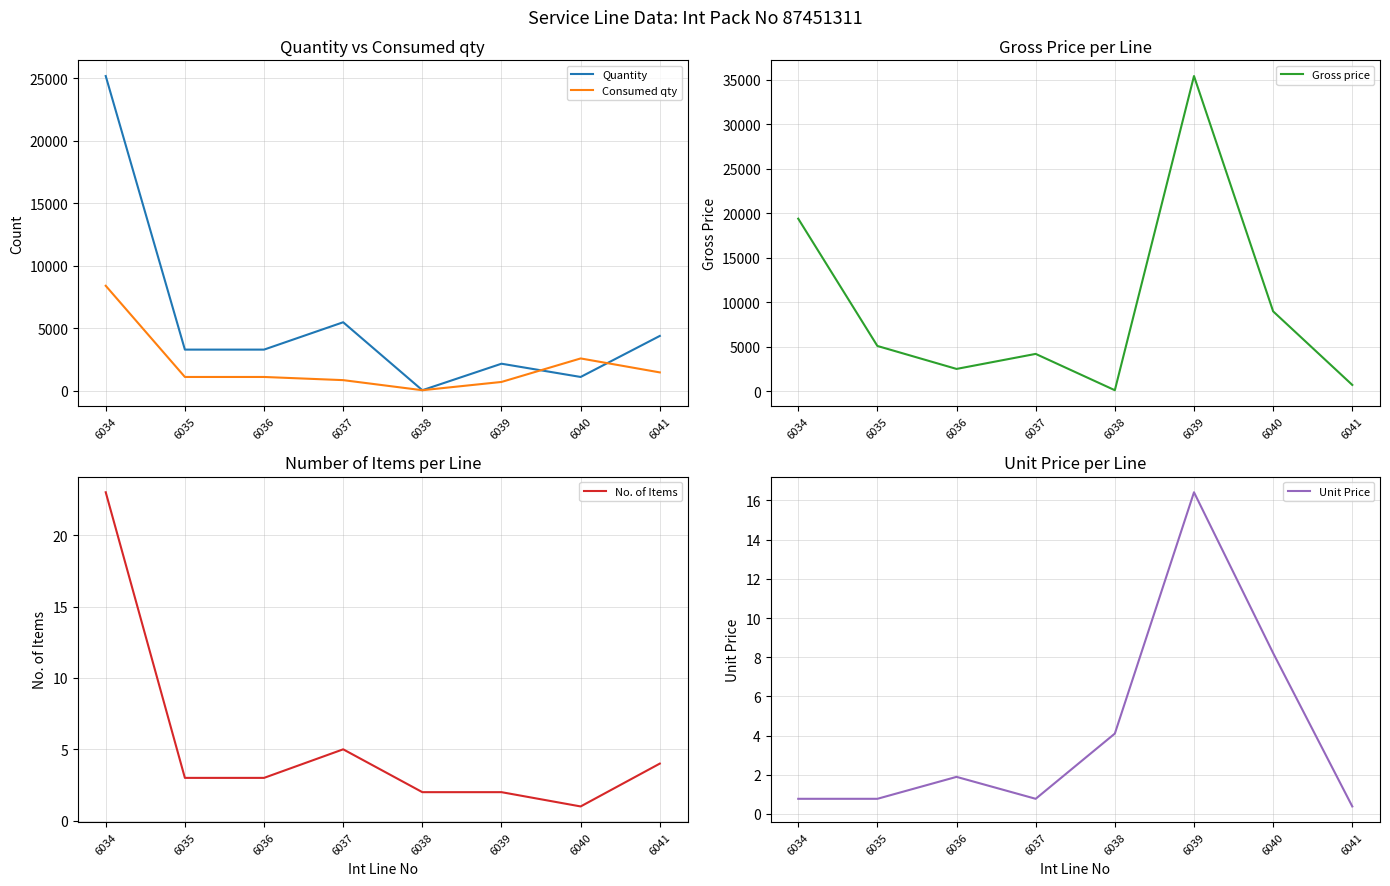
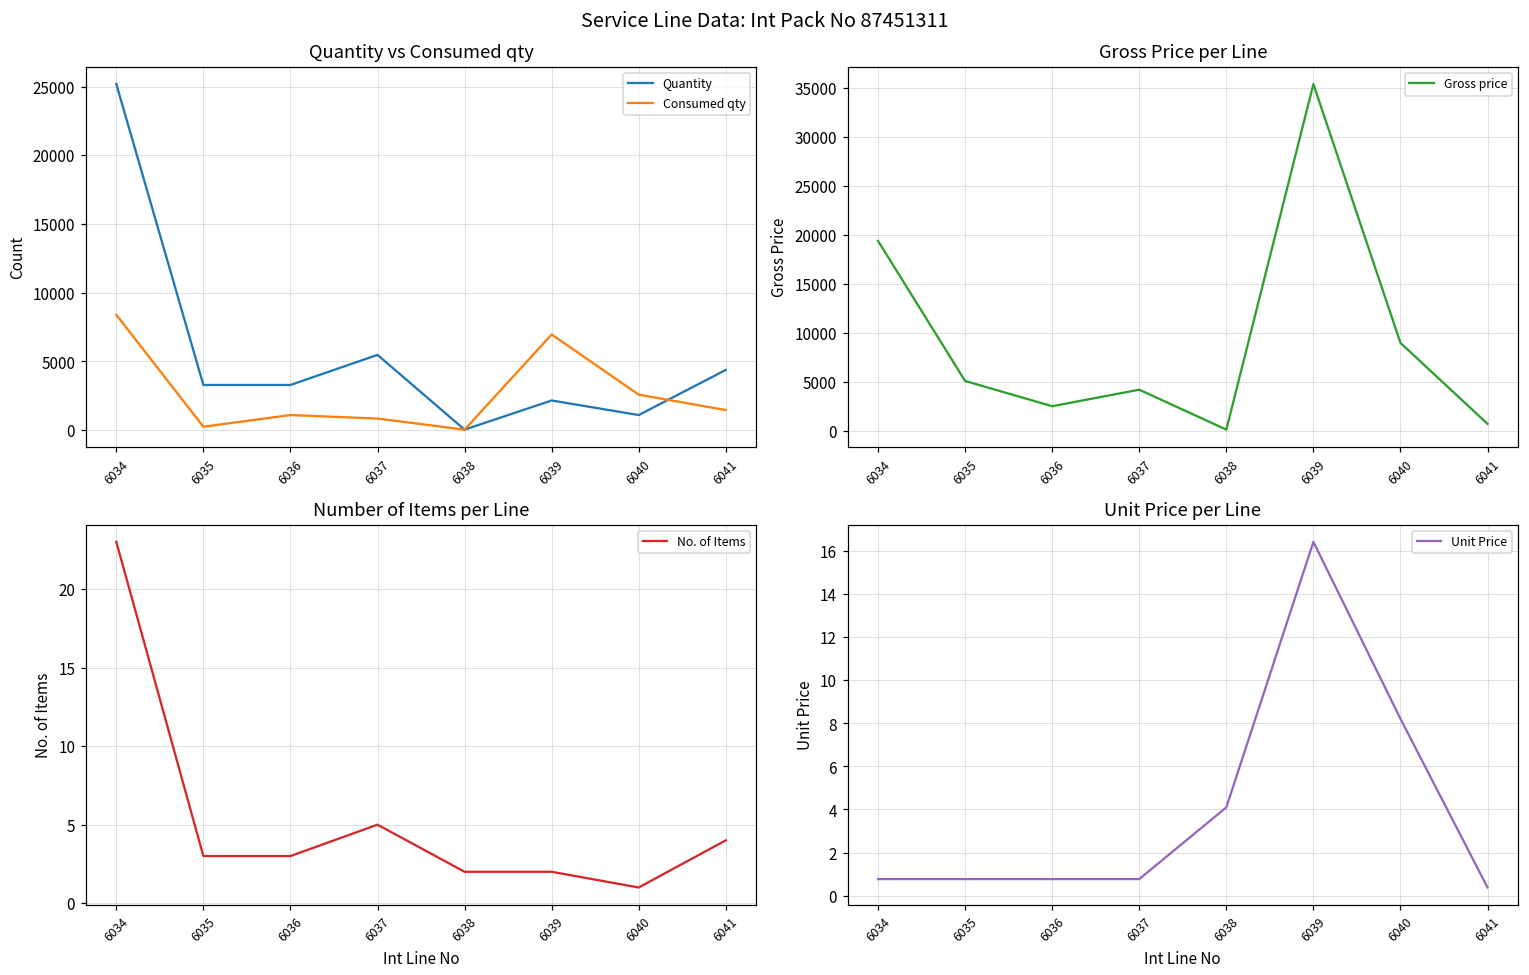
  {
    "Quantity vs Consumed qty": {
      "Quantity": {
        "6034": 25200,
        "6035": 3300,
        "6036": 3300,
        "6037": 5500,
        "6039": 2200,
        "6040": 1100,
        "6041": 4400
      },
      "Consumed qty": {
        "6034": 8400,
-       "6035": 1100,
+       "6035": 200,
        "6036": 1100,
        "6037": 800,
-       "6039": 700,
+       "6039": 7000,
        "6040": 2600,
        "6041": 1500
      }
    },
    "Gross Price per Line": {
      "6034": 19000,
      "6035": 5000,
      "6036": 3000,
      "6037": 4000,
      "6038": 0,
      "6039": 35000,
      "6040": 9000,
      "6041": 1000
    },
    "Number of Items per Line": {
      "6034": 23.0,
      "6035": 3.0,
      "6036": 3.0,
      "6037": 5.0,
      "6038": 2.0,
      "6039": 2.0,
      "6040": 1.0,
      "6041": 4.0
    },
    "Unit Price per Line": {
      "6034": 0.8,
      "6035": 0.8,
-     "6036": 1.9,
+     "6036": 0.8,
      "6037": 0.8,
      "6038": 4.1,
      "6039": 16.4,
      "6040": 8.2,
      "6041": 0.4
    }
  }
